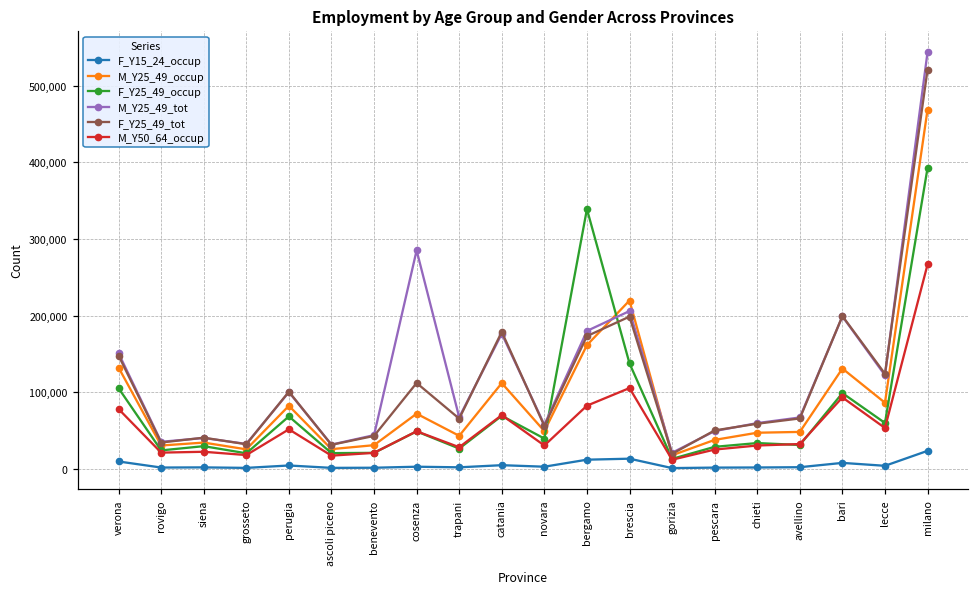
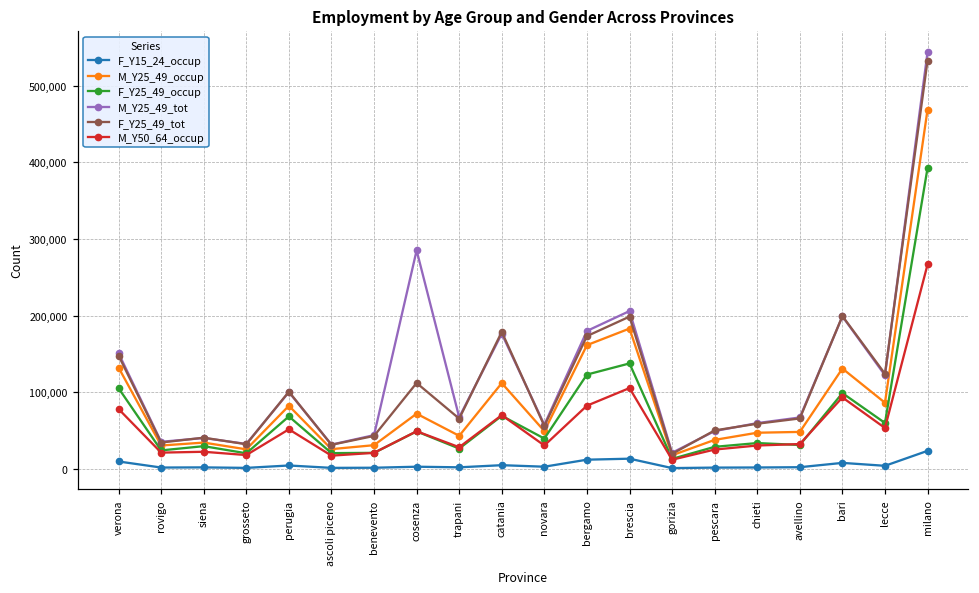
  {
    "F_Y15_24_occup": {
      "verona": "10,000",
      "rovigo": "0",
      "siena": "0",
      "grosseto": "0",
      "perugia": "0",
      "ascoli piceno": "0",
      "benevento": "0",
      "cosenza": "0",
      "trapani": "0",
      "catania": "0",
      "novara": "0",
      "bergamo": "10,000",
      "brescia": "10,000",
      "gorizia": "0",
      "pescara": "0",
      "chieti": "0",
      "avellino": "0",
      "bari": "10,000",
      "lecce": "0",
      "milano": "20,000"
    },
    "M_Y25_49_occup": {
      "verona": "130,000",
      "rovigo": "30,000",
      "siena": "30,000",
      "grosseto": "30,000",
      "perugia": "80,000",
      "ascoli piceno": "30,000",
      "benevento": "30,000",
      "cosenza": "70,000",
      "trapani": "40,000",
      "catania": "110,000",
      "novara": "50,000",
      "bergamo": "160,000",
-     "brescia": "220,000",
+     "brescia": "180,000",
      "pescara": "40,000",
      "chieti": "50,000",
      "avellino": "50,000",
      "bari": "130,000",
      "lecce": "90,000",
      "milano": "470,000"
    },
    "F_Y25_49_occup": {
      "verona": "110,000",
      "siena": "30,000",
      "perugia": "70,000",
      "novara": "40,000",
-     "bergamo": "340,000",
+     "bergamo": "120,000",
      "brescia": "140,000",
      "bari": "100,000",
      "lecce": "60,000",
      "milano": "390,000"
    },
    "M_Y25_49_tot": {
      "cosenza": "290,000",
      "bergamo": "180,000",
      "brescia": "210,000",
      "milano": "540,000"
    },
    "F_Y25_49_tot": {
      "cosenza": "110,000",
      "bergamo": "170,000",
      "brescia": "200,000",
-     "milano": "520,000"
+     "milano": "530,000"
    },
    "M_Y50_64_occup": {
      "verona": "80,000",
      "siena": "20,000",
      "perugia": "50,000",
      "novara": "30,000",
      "bergamo": "80,000",
      "brescia": "110,000",
      "bari": "90,000",
      "lecce": "50,000",
      "milano": "270,000"
    }
  }
